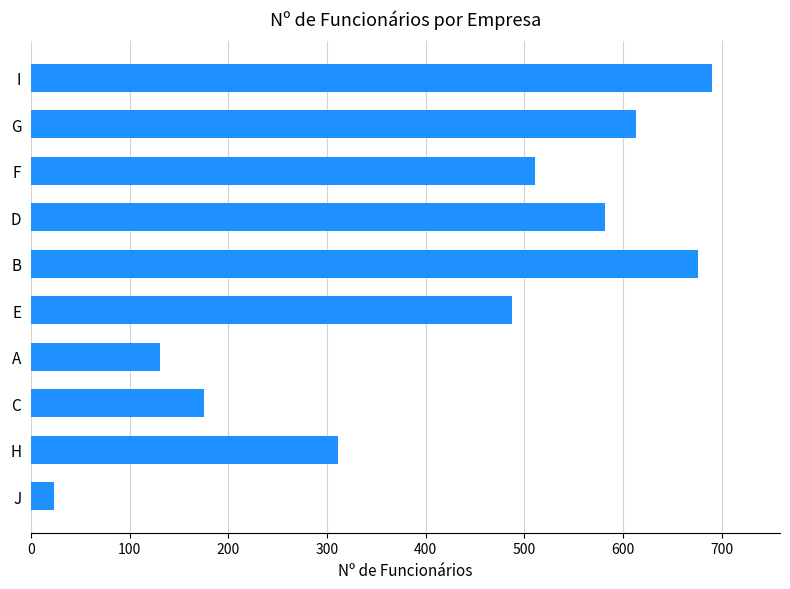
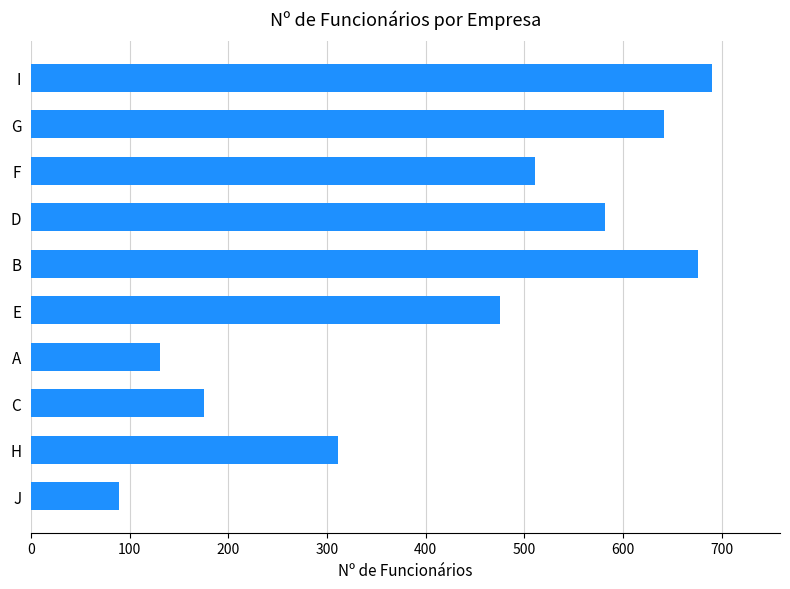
  {
    "I": 690,
-   "G": 610,
+   "G": 640,
    "F": 510,
    "D": 580,
    "B": 680,
-   "E": 490,
+   "E": 480,
    "A": 130,
    "C": 180,
    "H": 310,
-   "J": 20
+   "J": 90
  }
